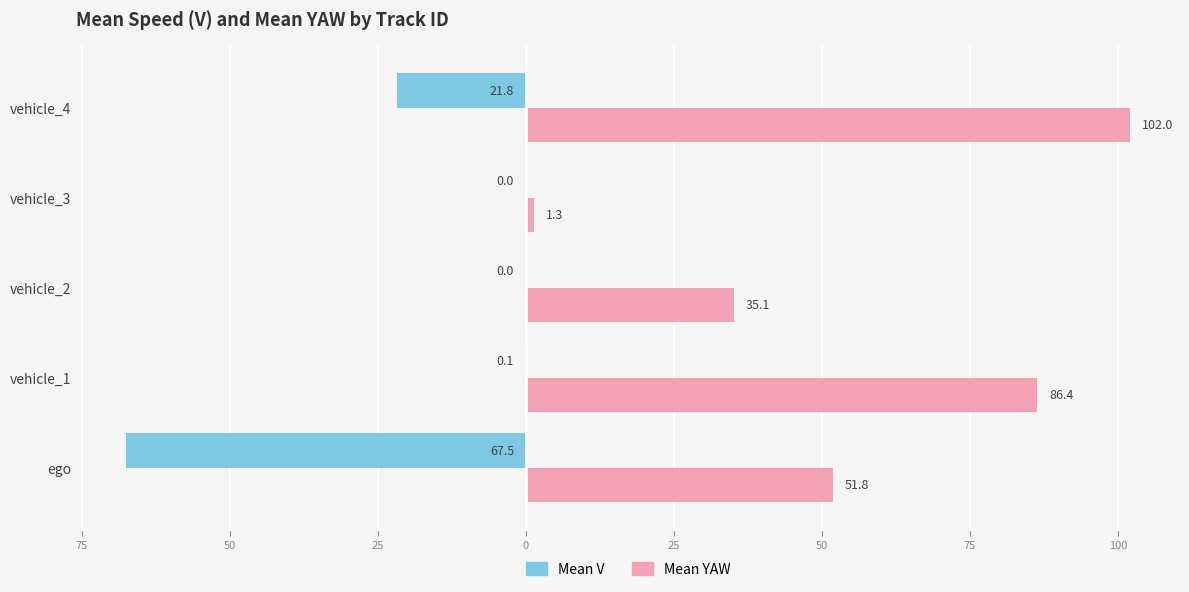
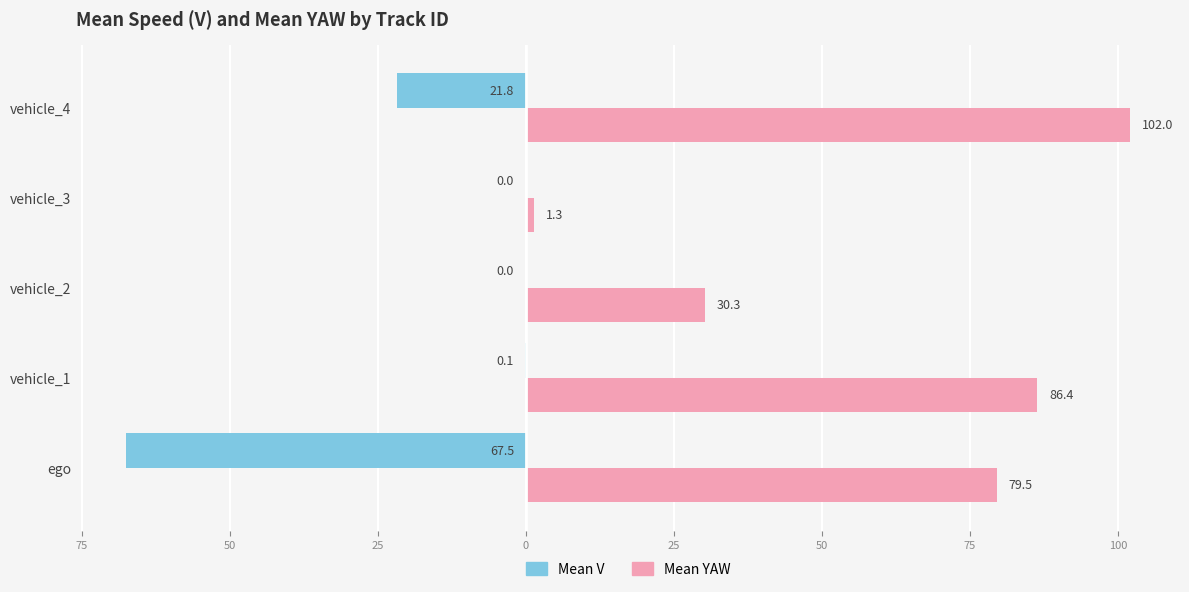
  {
    "Mean V": {
      "vehicle_3": 0.0,
      "vehicle_2": 0.0
    },
    "Mean YAW": {
      "vehicle_4": 102.0,
      "vehicle_3": 1.3,
-     "vehicle_2": 35.1,
+     "vehicle_2": 30.3,
      "vehicle_1": 86.4,
-     "ego": 51.8
+     "ego": 79.5
    }
  }
